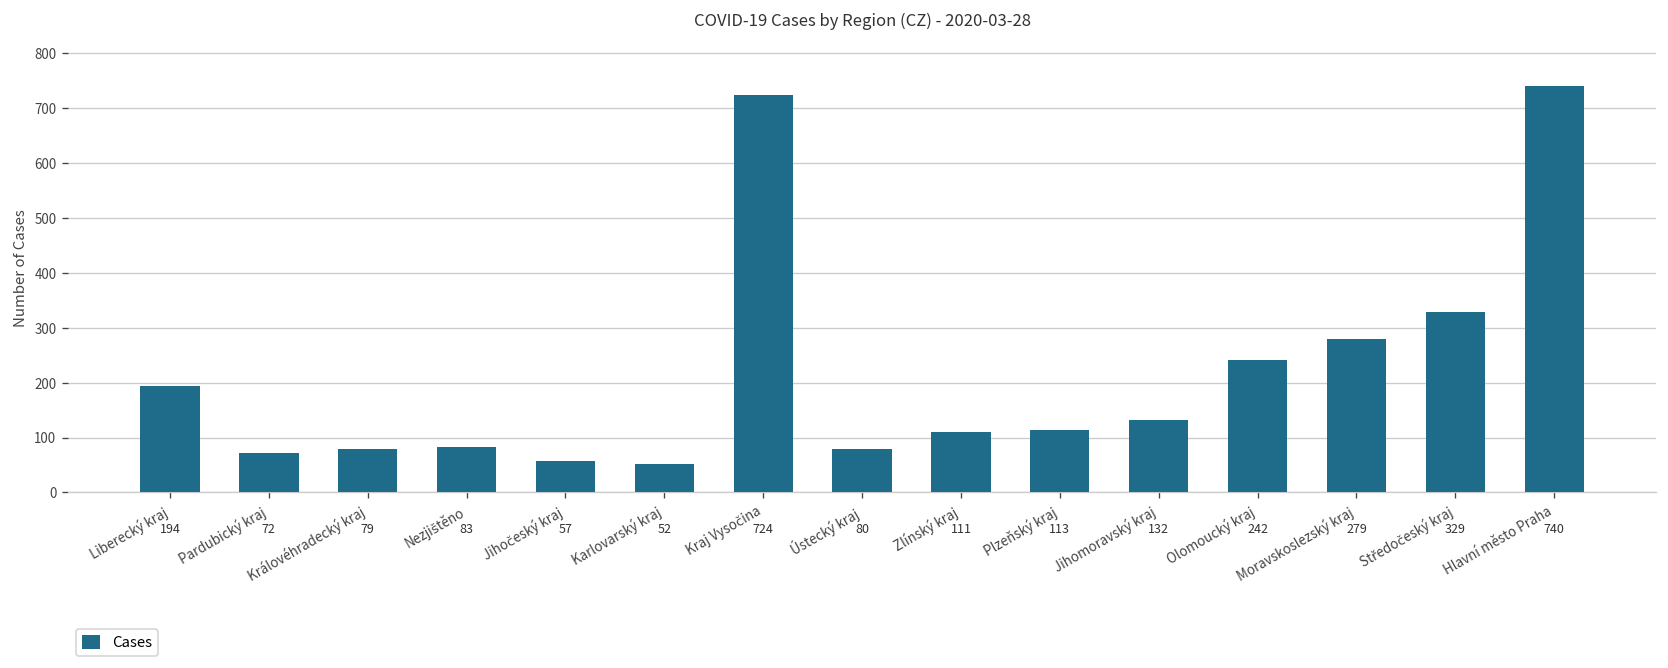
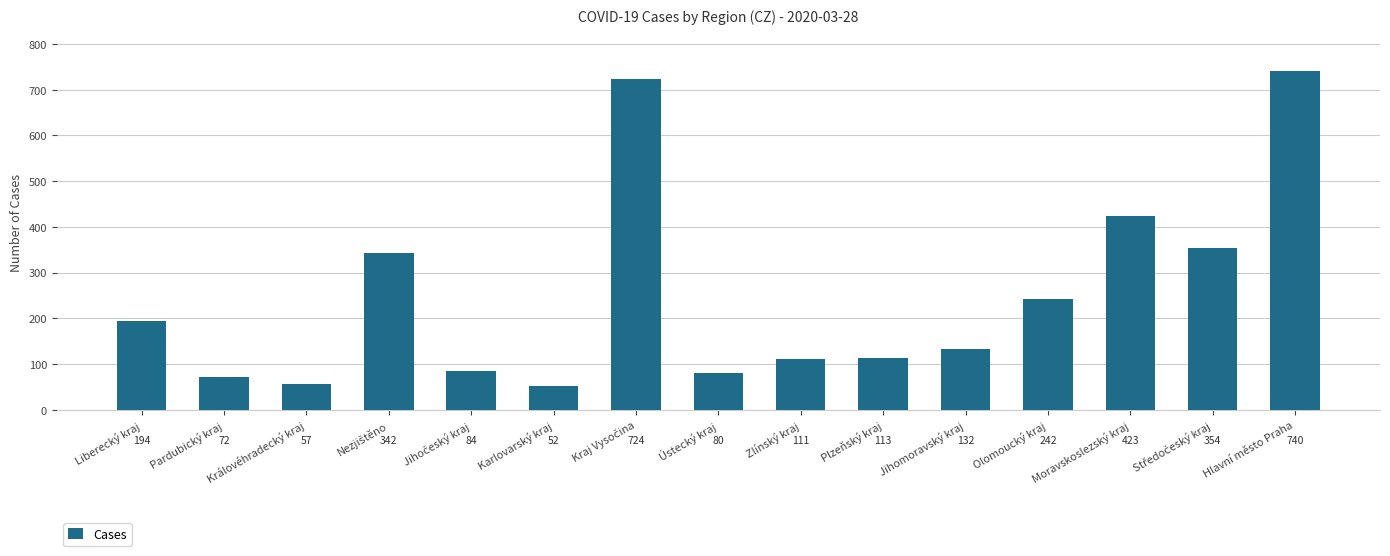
  {
-   "Královéhradecký kraj": 79,
-   "Nezjištěno": 83,
-   "Jihočeský kraj": 57,
-   "Moravskoslezský kraj": 279,
-   "Středočeský kraj": 329
+   "Královéhradecký kraj": 57,
+   "Nezjištěno": 342,
+   "Jihočeský kraj": 84,
+   "Moravskoslezský kraj": 423,
+   "Středočeský kraj": 354
  }
